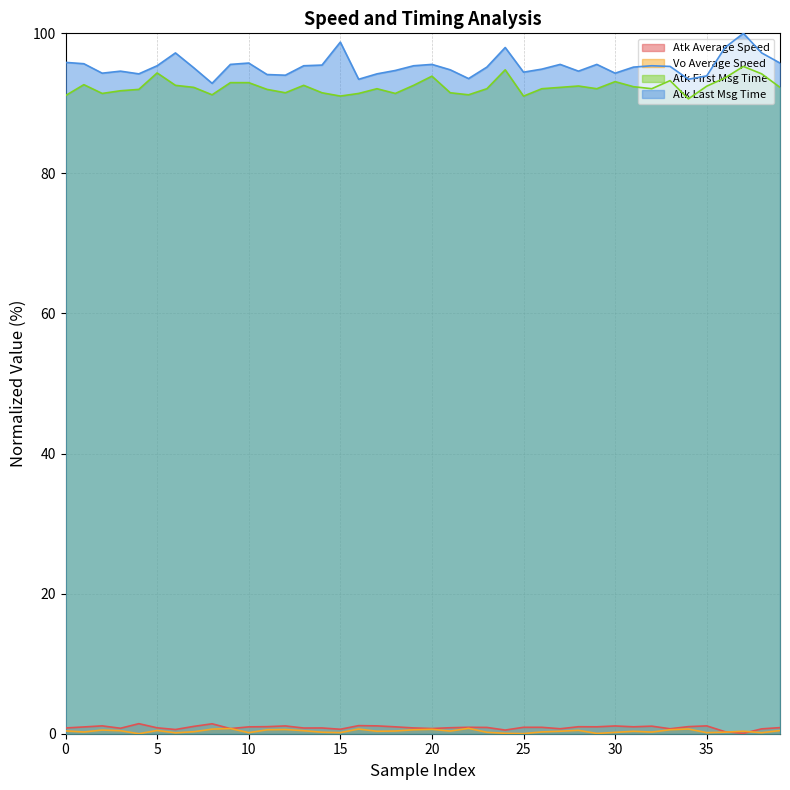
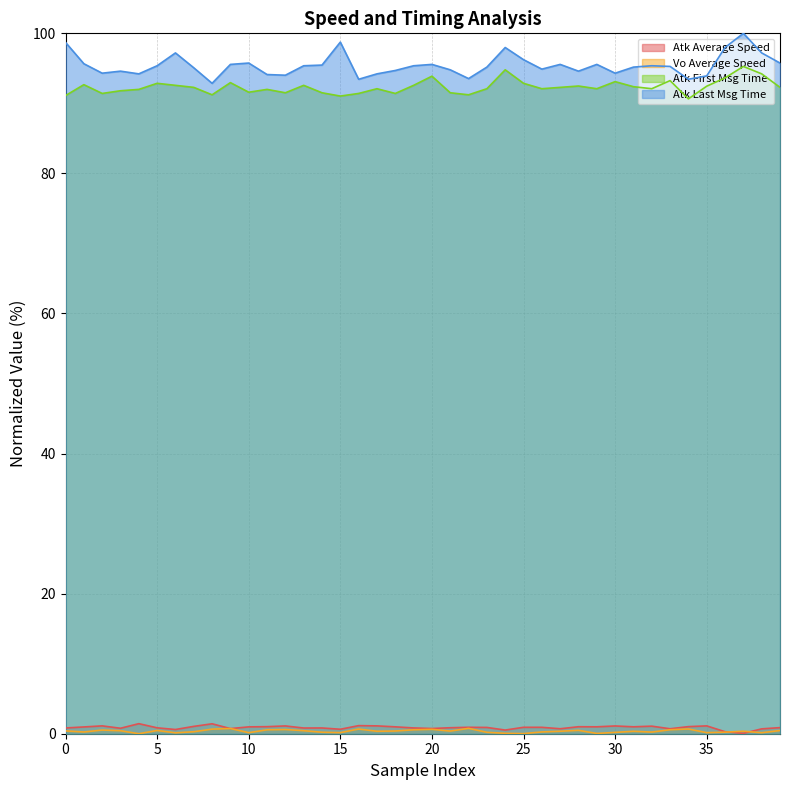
  {
    "Atk Average Speed": {
      "0": 1,
      "5": 1,
      "10": 1,
      "15": 1,
      "25": 1,
      "30": 1,
      "35": 1
    },
    "Vo Average Speed": {
      "0": 0,
      "5": 0,
      "10": 0,
      "15": 0,
      "25": 0,
      "30": 0,
      "35": 0
    },
    "Atk First Msg Time": {
      "0": 91,
-     "5": 94,
-     "10": 93,
+     "5": 93,
+     "10": 92,
      "15": 91,
      "20": 94,
-     "25": 91,
+     "25": 93,
      "30": 93
    },
    "Atk Last Msg Time": {
-     "0": 96,
+     "0": 99,
      "5": 95,
      "10": 96,
      "15": 99,
      "20": 96,
-     "25": 94,
+     "25": 96,
      "30": 94
    }
  }
